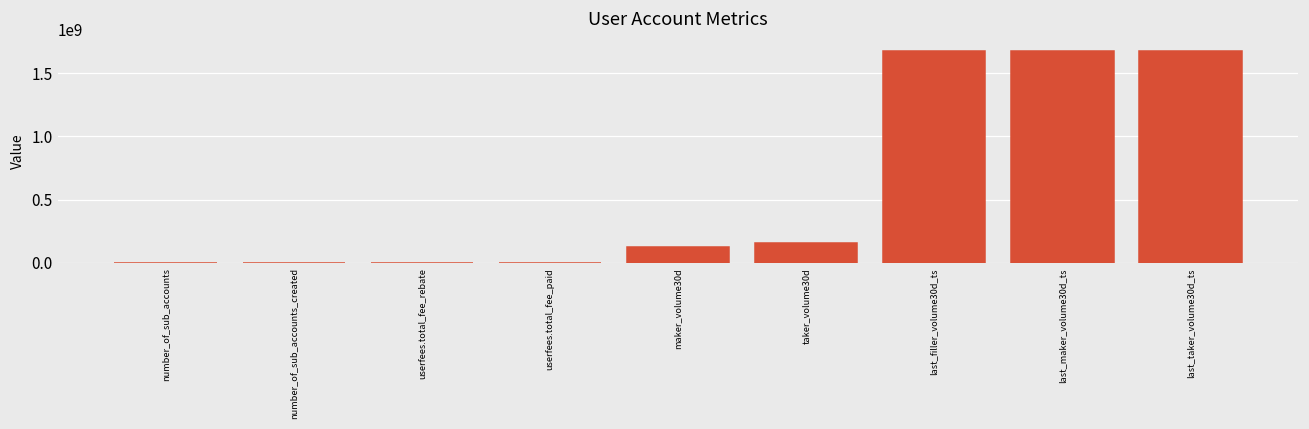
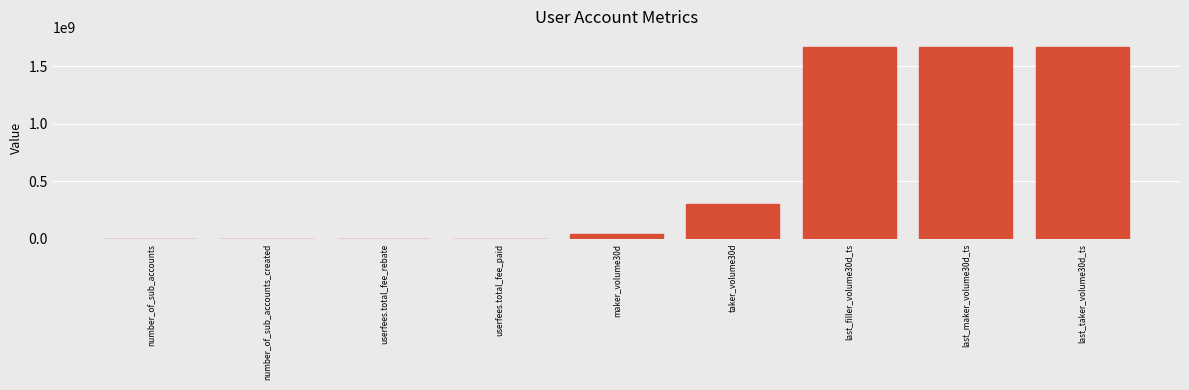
  {
-   "maker_volume30d": 120000000,
-   "taker_volume30d": 150000000,
+   "maker_volume30d": 40000000,
+   "taker_volume30d": 300000000,
    "last_filler_volume30d_ts": 1670000000,
    "last_maker_volume30d_ts": 1670000000,
    "last_taker_volume30d_ts": 1670000000
  }
